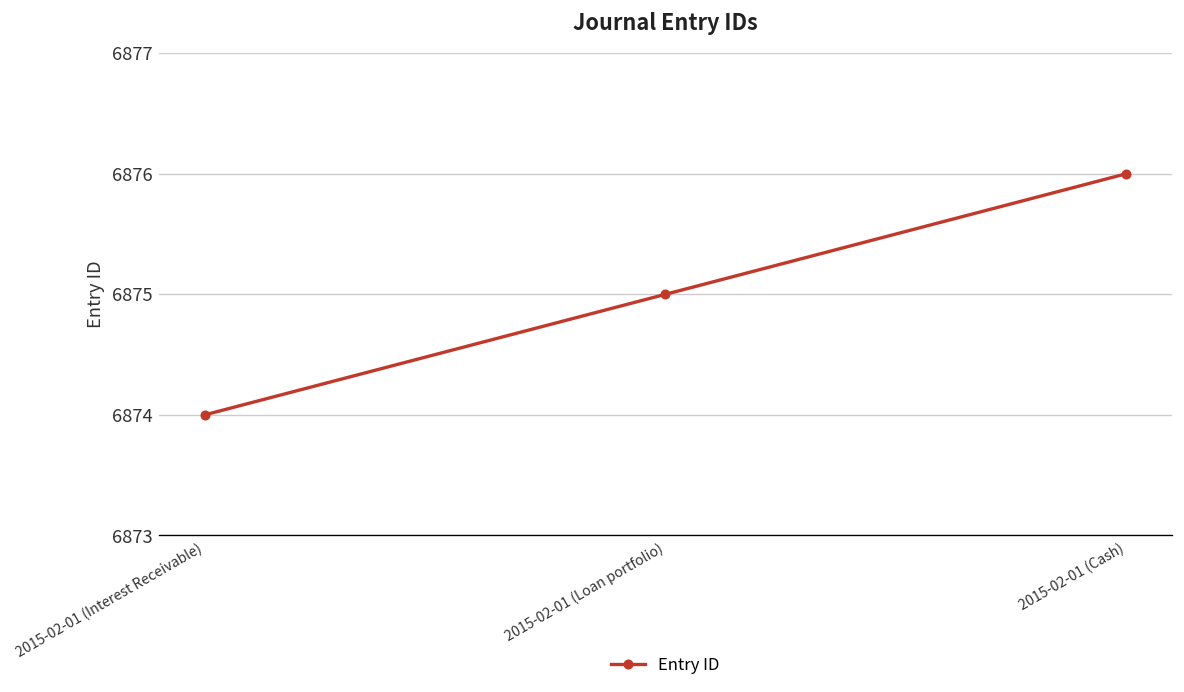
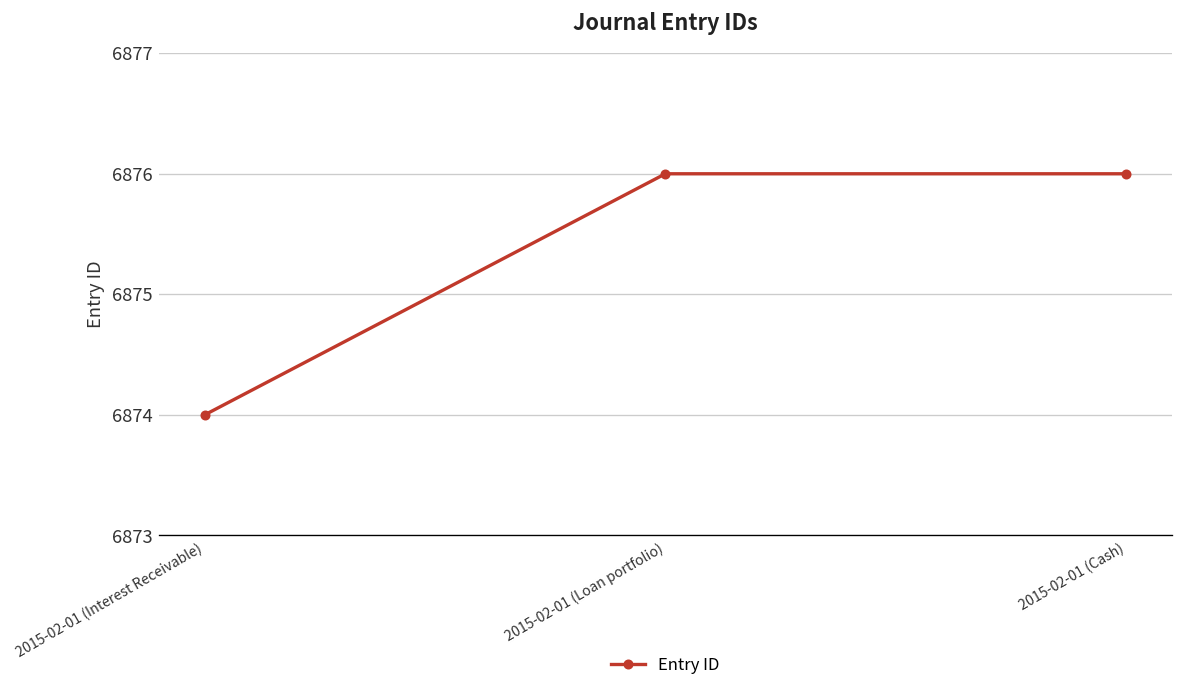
  {
    "2015-02-01 (Interest Receivable)": 6874,
-   "2015-02-01 (Loan portfolio)": 6875,
+   "2015-02-01 (Loan portfolio)": 6876,
    "2015-02-01 (Cash)": 6876
  }
